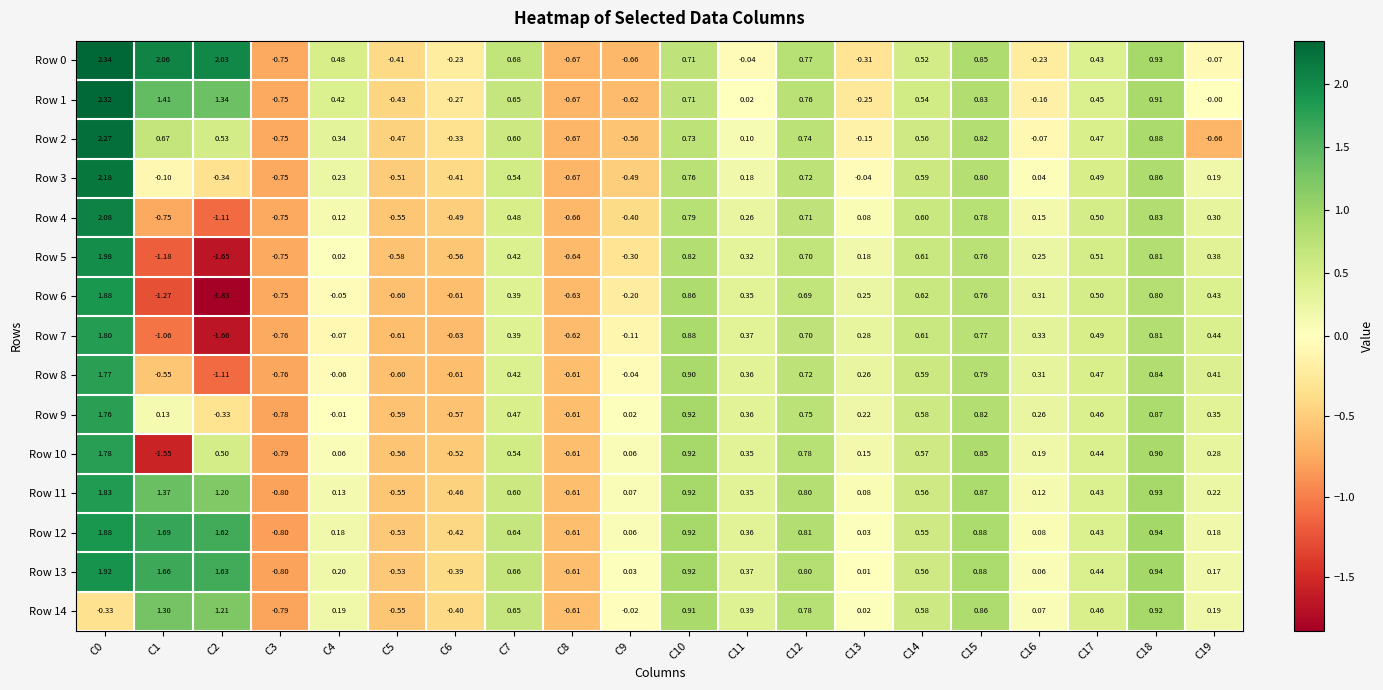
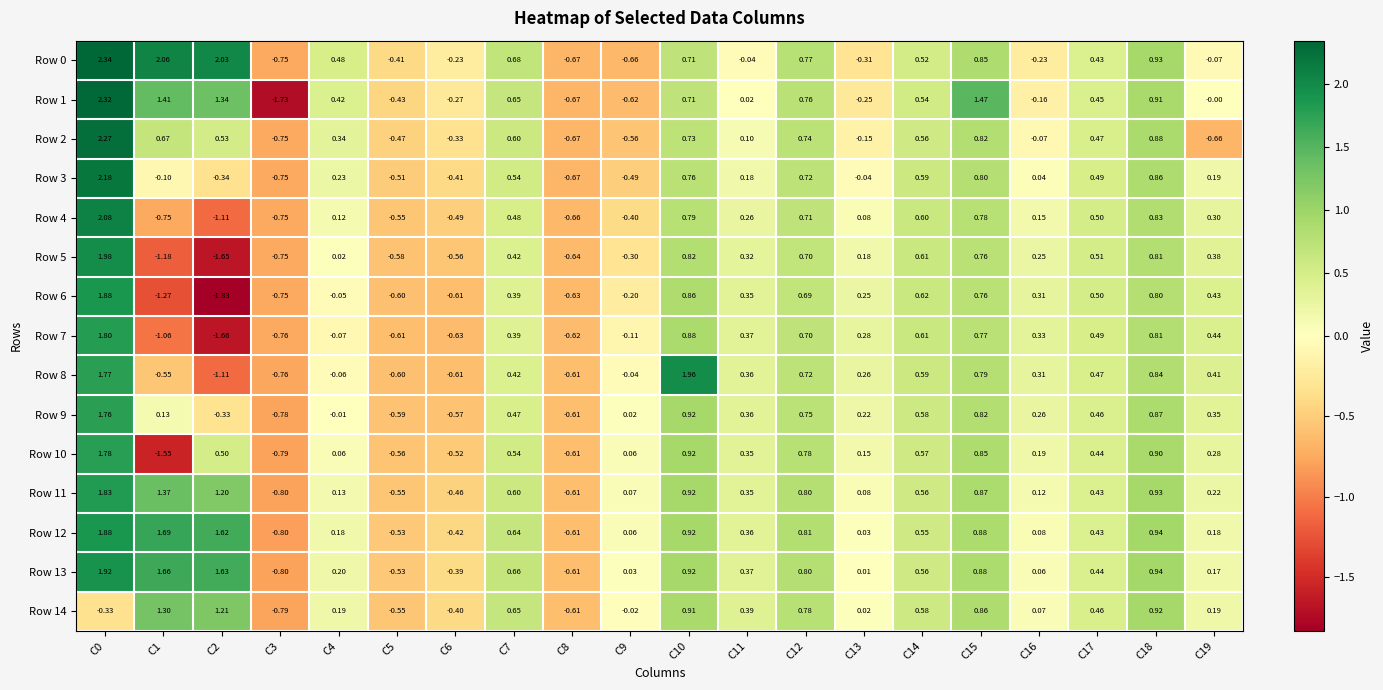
  {
    "Row 1": {
      "C0": 2.32,
      "C1": 1.41,
      "C2": 1.34,
-     "C3": -0.75,
+     "C3": -1.73,
      "C4": 0.42,
      "C5": -0.43,
      "C6": -0.27,
      "C7": 0.65,
      "C8": -0.67,
      "C9": -0.62,
      "C10": 0.71,
      "C11": 0.02,
      "C12": 0.76,
      "C13": -0.25,
      "C14": 0.54,
-     "C15": 0.83,
+     "C15": 1.47,
      "C16": -0.16,
      "C17": 0.45,
      "C18": 0.91,
      "C19": -0.00
    },
    "Row 8": {
      "C0": 1.77,
      "C1": -0.55,
      "C2": -1.11,
      "C3": -0.76,
      "C4": -0.06,
      "C5": -0.60,
      "C6": -0.61,
      "C7": 0.42,
      "C8": -0.61,
      "C9": -0.04,
-     "C10": 0.90,
+     "C10": 1.96,
      "C11": 0.36,
      "C12": 0.72,
      "C13": 0.26,
      "C14": 0.59,
      "C15": 0.79,
      "C16": 0.31,
      "C17": 0.47,
      "C18": 0.84,
      "C19": 0.41
    }
  }
